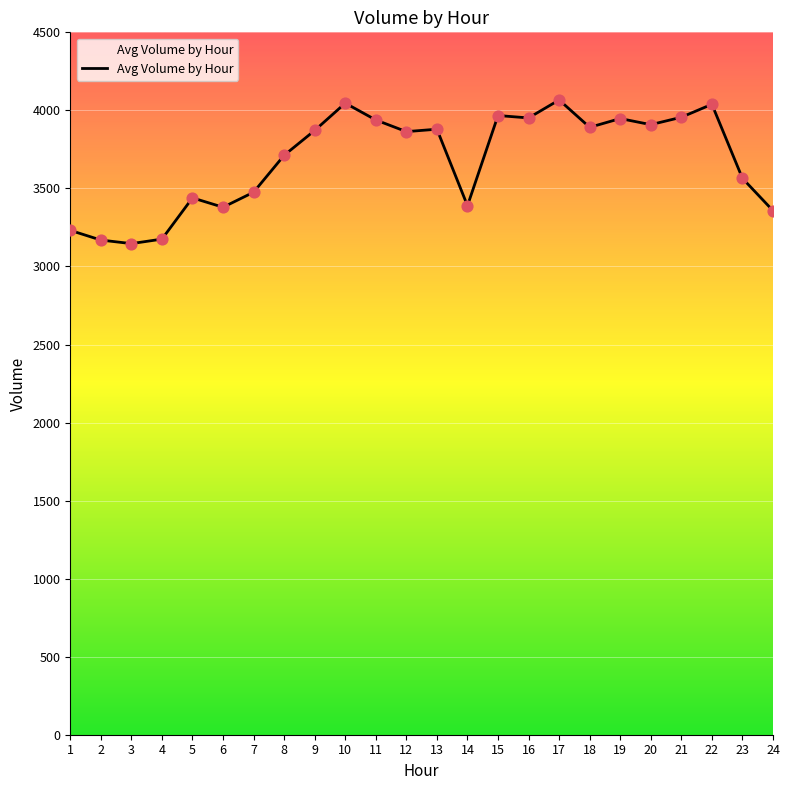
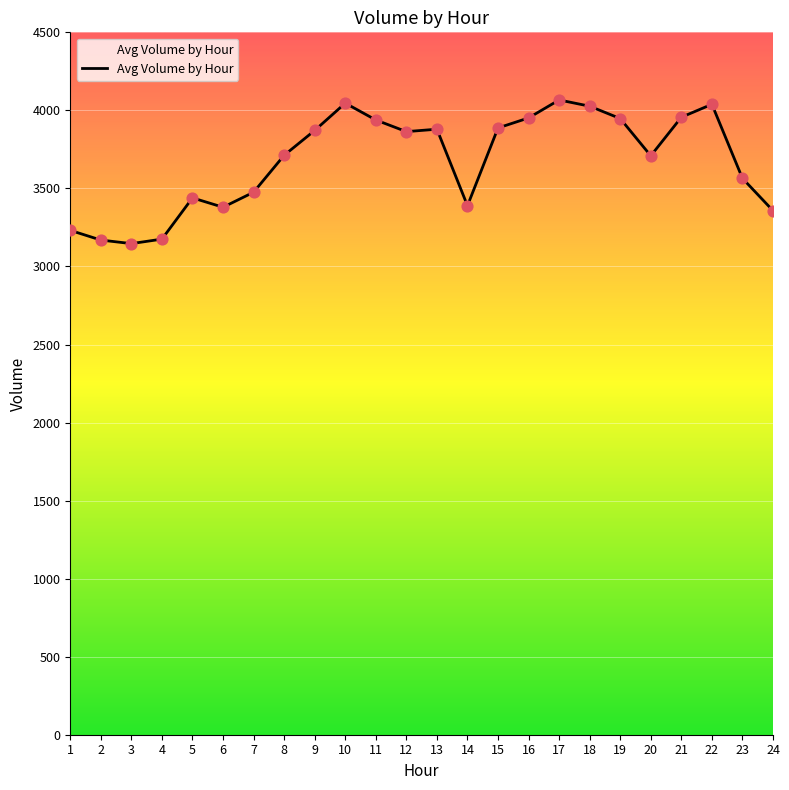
  {
    "1": 3230,
    "2": 3170,
    "3": 3150,
    "4": 3180,
    "5": 3440,
    "6": 3380,
    "7": 3480,
    "8": 3710,
    "9": 3870,
    "10": 4050,
    "11": 3940,
    "12": 3860,
    "13": 3880,
    "14": 3390,
-   "15": 3970,
+   "15": 3890,
    "16": 3950,
    "17": 4070,
-   "18": 3890,
+   "18": 4030,
    "19": 3950,
-   "20": 3910,
+   "20": 3710,
    "21": 3960,
    "22": 4040,
    "23": 3560,
    "24": 3360
  }
